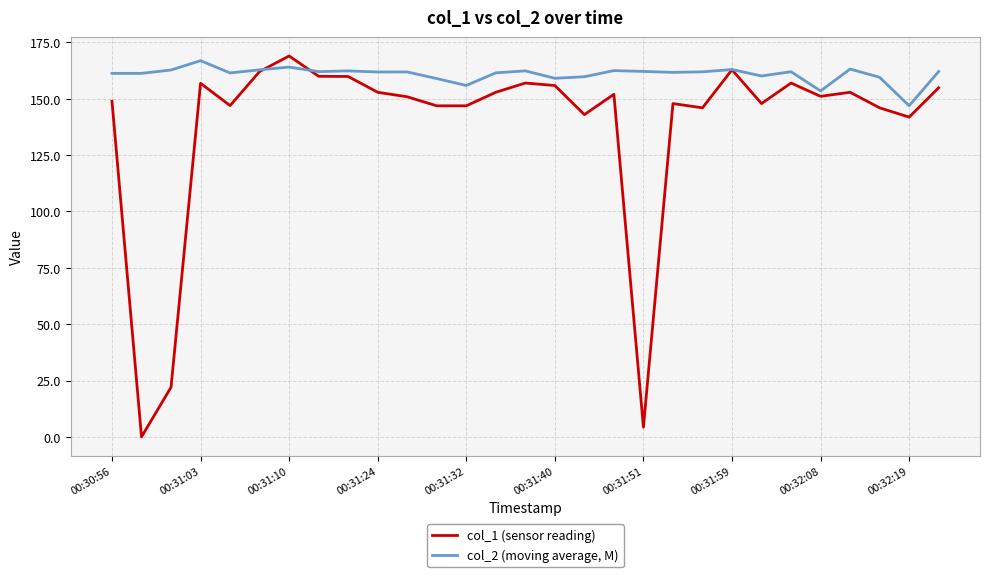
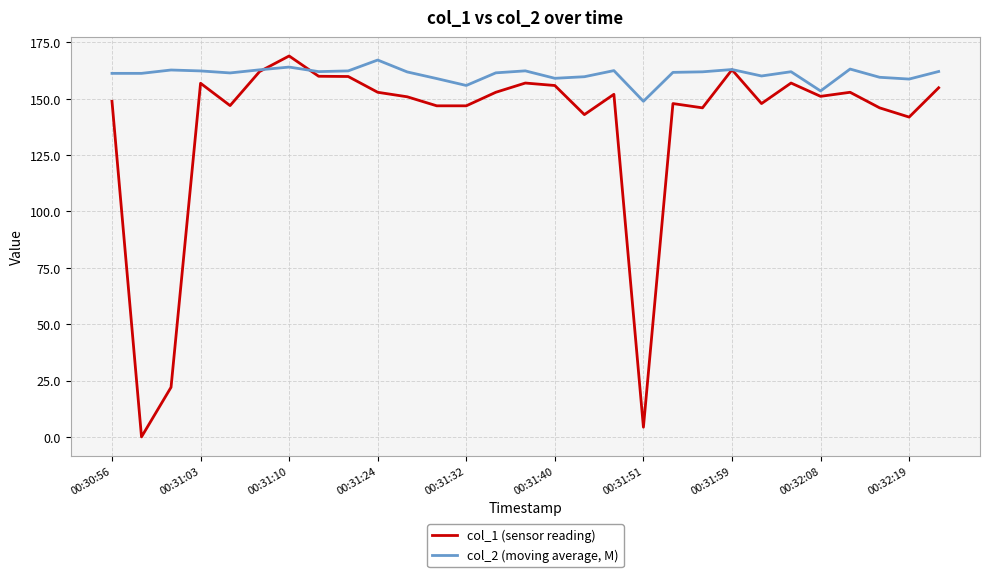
  {
    "col_1 (sensor reading)": {
      "00:30:56": 149,
      "00:31:03": 157,
      "00:31:10": 169,
      "00:31:24": 153,
      "00:31:32": 147,
      "00:31:40": 156,
      "00:31:51": 4,
      "00:32:08": 151,
      "00:32:19": 142
    },
    "col_2 (moving average, M)": {
      "00:30:56": 161,
-     "00:31:03": 167,
+     "00:31:03": 162,
      "00:31:10": 164,
-     "00:31:24": 162,
+     "00:31:24": 167,
      "00:31:32": 156,
      "00:31:40": 159,
-     "00:31:51": 162,
+     "00:31:51": 149,
      "00:32:08": 153,
-     "00:32:19": 147
+     "00:32:19": 159
    }
  }
